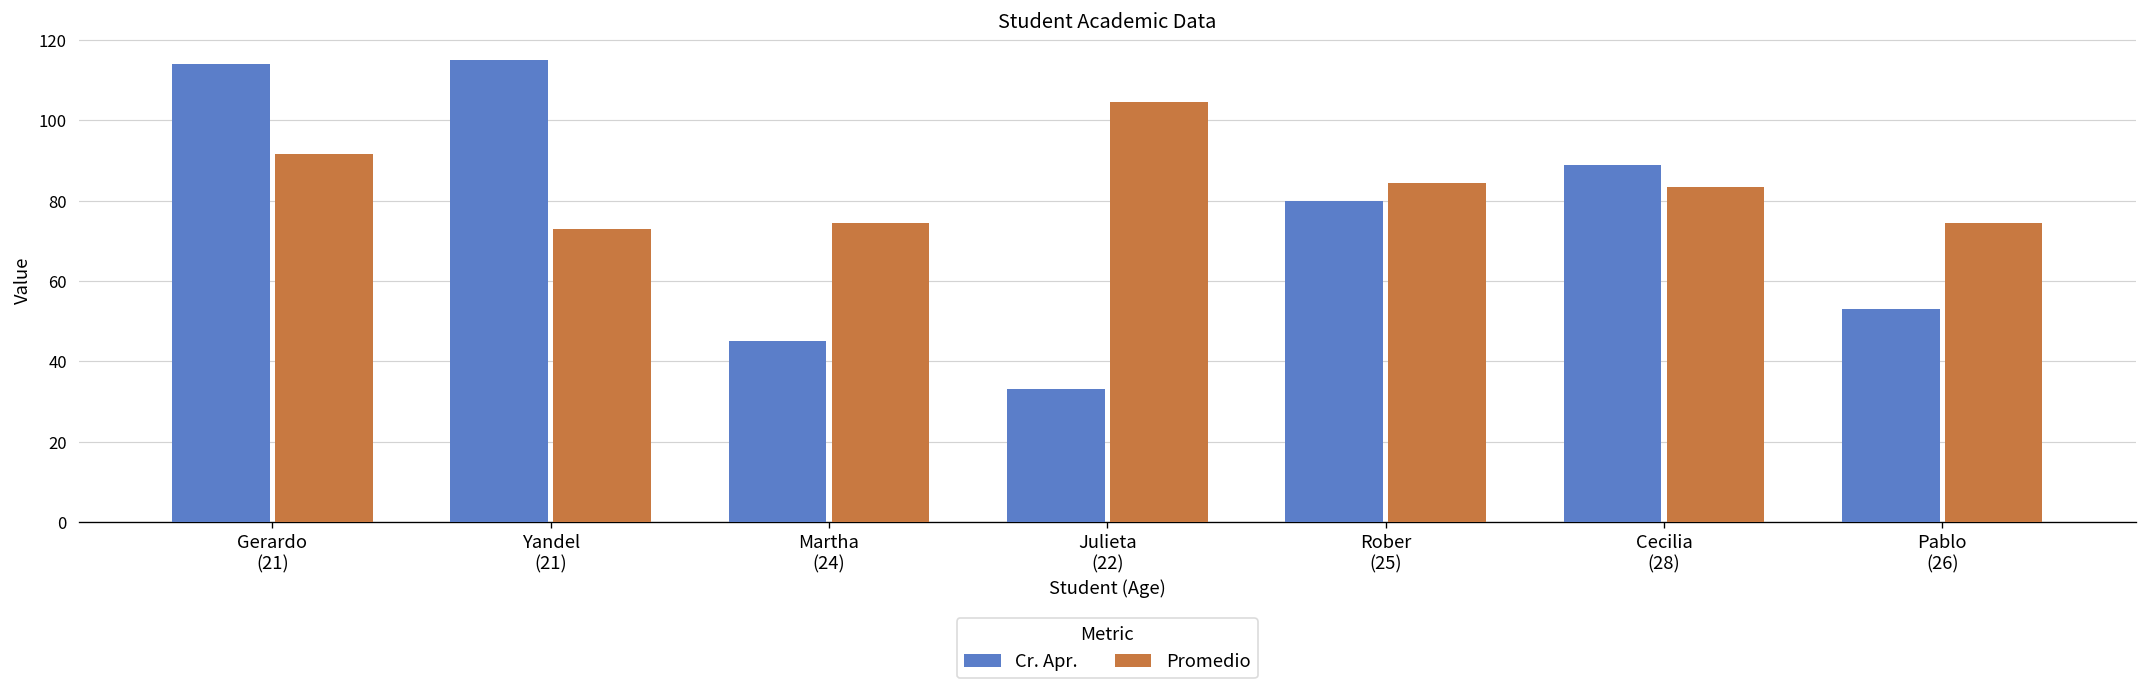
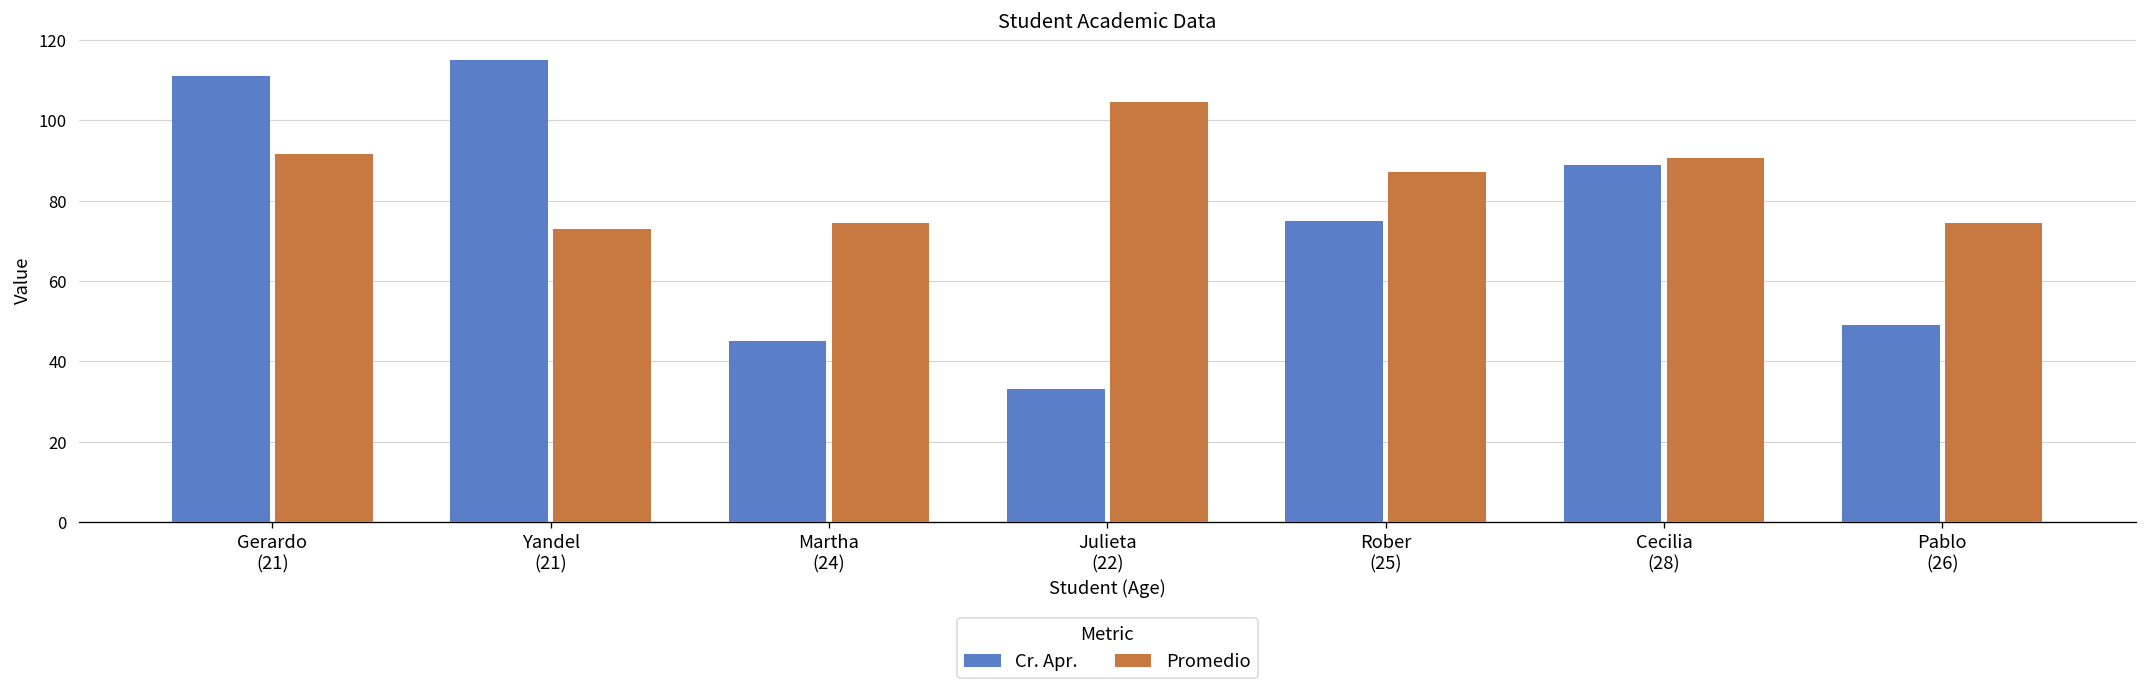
  {
    "Cr. Apr.": {
-     "Gerardo (21)": 114,
+     "Gerardo (21)": 111,
      "Yandel (21)": 115,
      "Martha (24)": 45,
      "Julieta (22)": 33,
-     "Rober (25)": 80,
+     "Rober (25)": 75,
      "Cecilia (28)": 89,
-     "Pablo (26)": 53
+     "Pablo (26)": 49
    },
    "Promedio": {
      "Gerardo (21)": 92,
      "Yandel (21)": 73,
      "Martha (24)": 74,
      "Julieta (22)": 105,
-     "Rober (25)": 84,
-     "Cecilia (28)": 83,
+     "Rober (25)": 87,
+     "Cecilia (28)": 91,
      "Pablo (26)": 74
    }
  }
